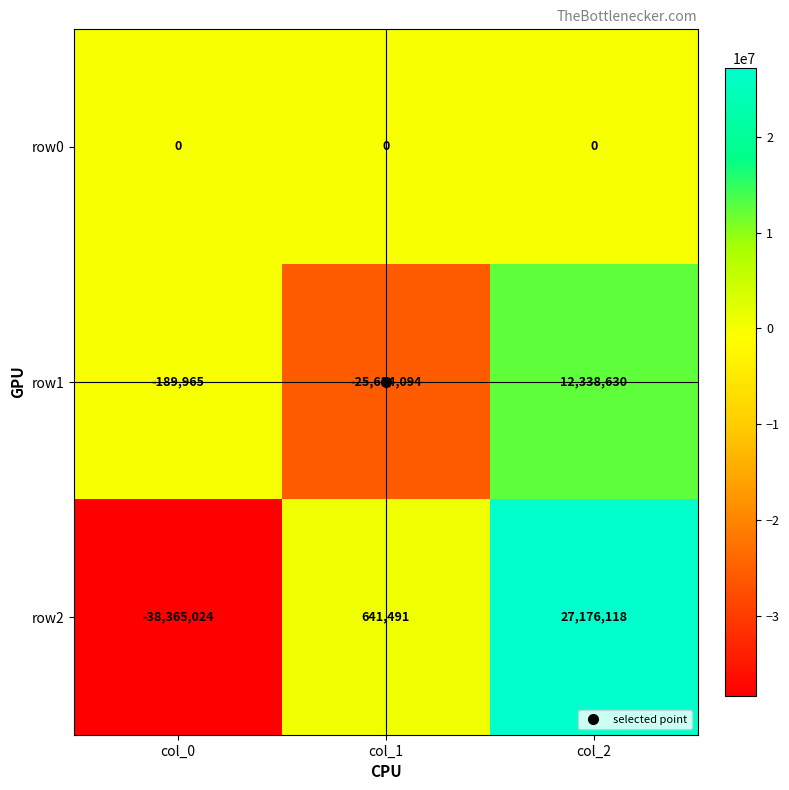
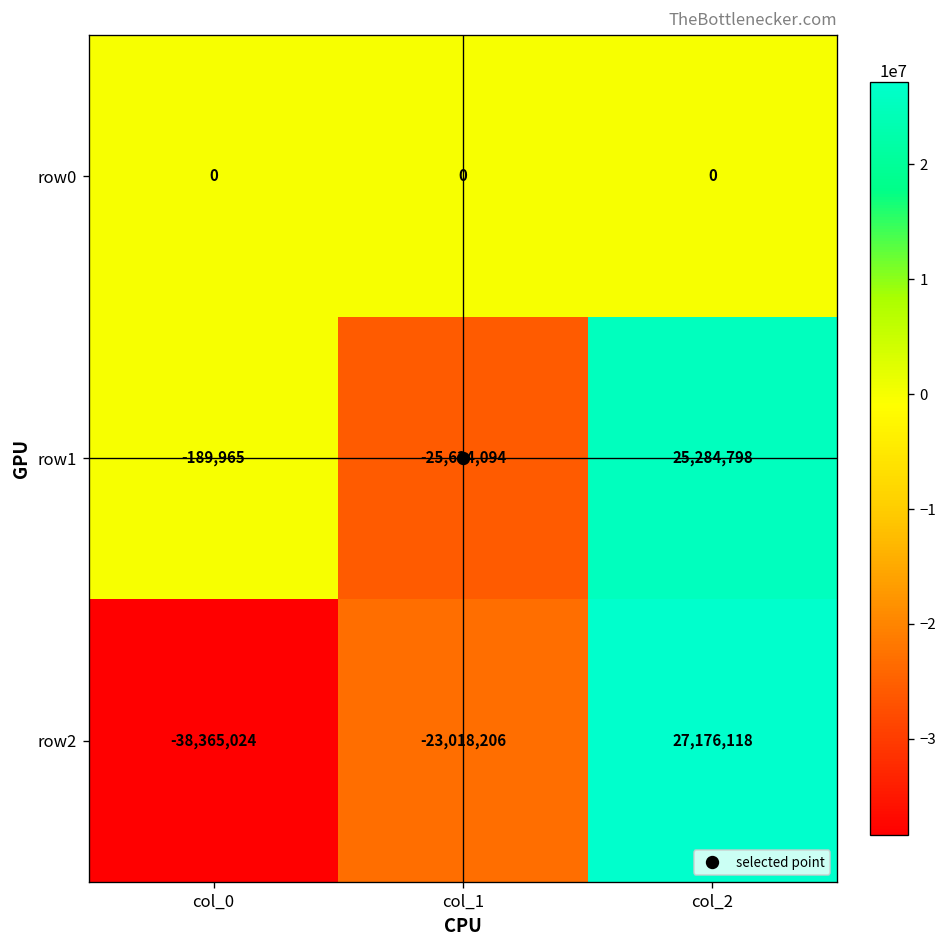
  {
    "row0": {
      "col_0": "0",
      "col_1": "0",
      "col_2": "0"
    },
    "row1": {
      "col_0": "-189,965",
-     "col_2": "12,338,630"
+     "col_2": "25,284,798"
    },
    "row2": {
      "col_0": "-38,365,024",
-     "col_1": "641,491",
+     "col_1": "-23,018,206",
      "col_2": "27,176,118"
    }
  }
